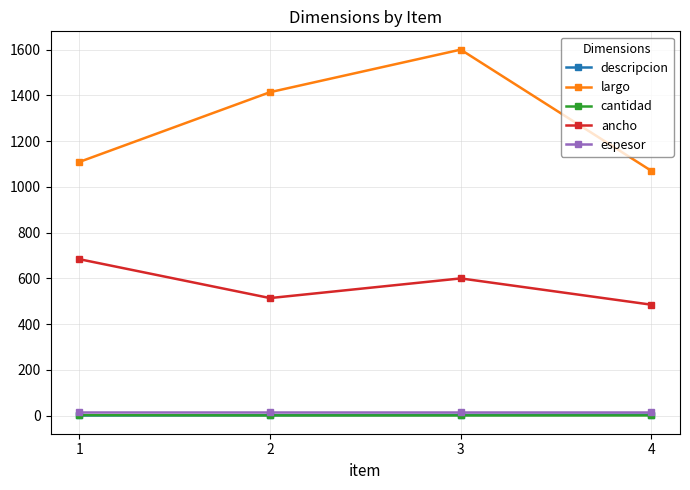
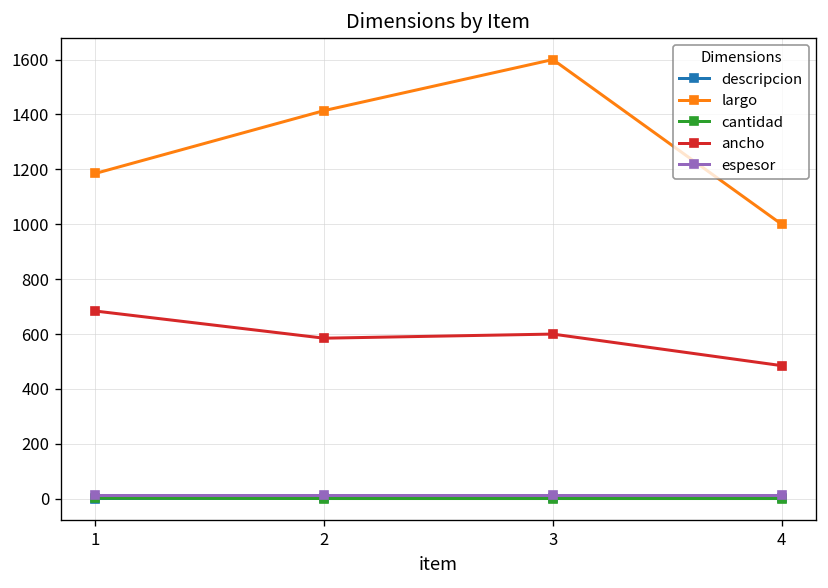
  {
    "cantidad": {
      "1": 0,
      "2": 0,
      "3": 0,
      "4": 0
    },
    "largo": {
-     "1": 1110,
+     "1": 1190,
      "2": 1410,
      "3": 1600,
-     "4": 1070
+     "4": 1000
    },
    "ancho": {
      "1": 680,
-     "2": 510,
+     "2": 590,
      "3": 600,
      "4": 490
    },
    "espesor": {
      "1": 20,
      "2": 20,
      "3": 20
    }
  }
